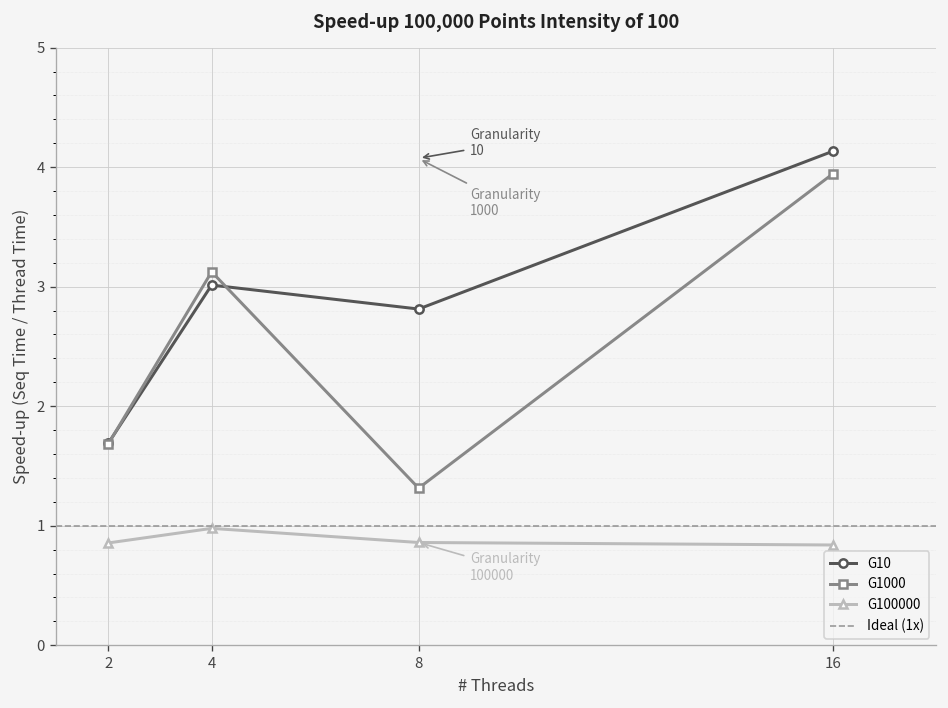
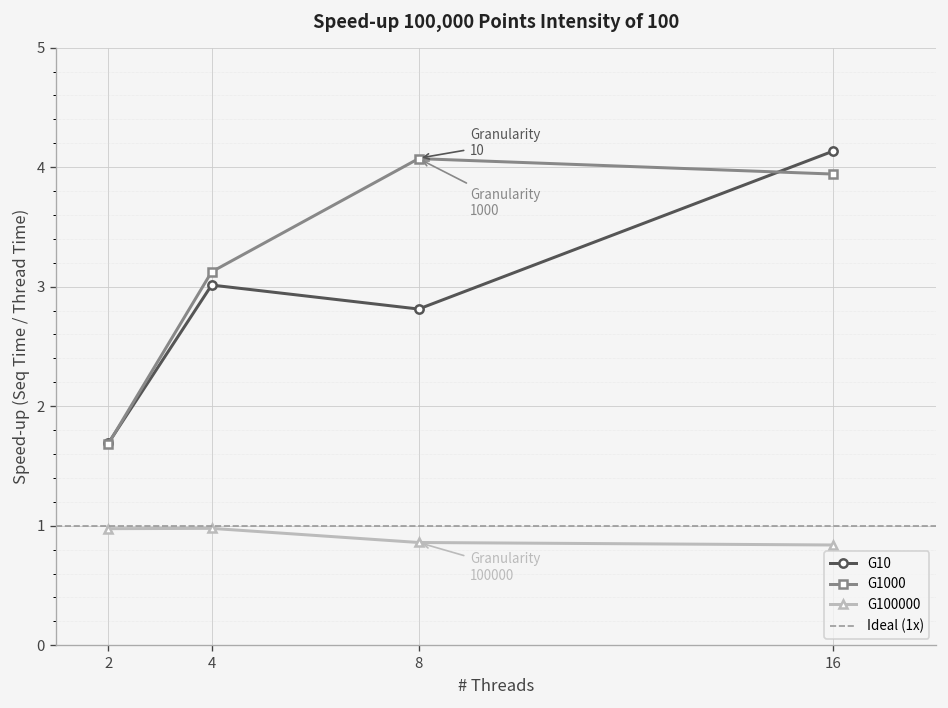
  {
    "G10": {
      "4": 3.0,
      "8": 2.8,
      "16": 4.1
    },
    "G1000": {
      "4": 3.1,
-     "8": 1.3,
+     "8": 4.1,
      "16": 3.9
    },
    "G100000": {
-     "2": 0.9,
+     "2": 1.0,
      "4": 1.0,
      "16": 0.8
    }
  }
